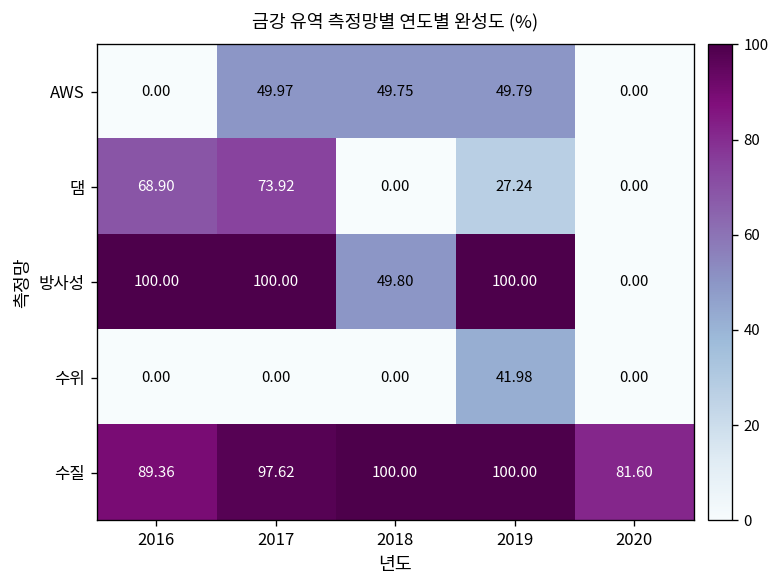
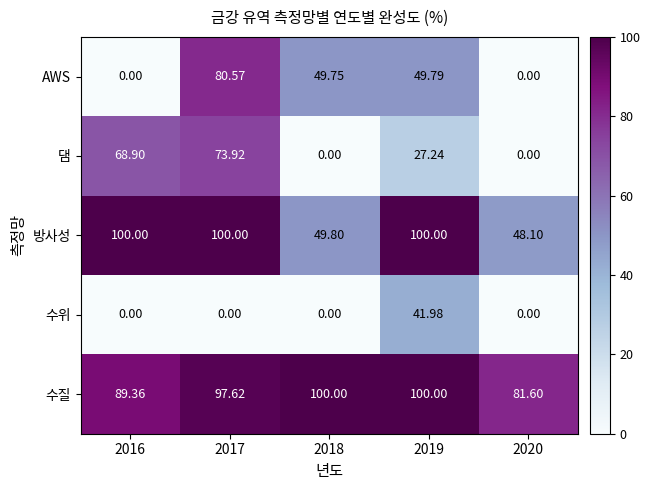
  {
    "AWS": {
      "2016": 0.00,
-     "2017": 49.97,
+     "2017": 80.57,
      "2018": 49.75,
      "2019": 49.79,
      "2020": 0.00
    },
    "댐": {
      "2016": 68.90,
      "2017": 73.92,
      "2018": 0.00,
      "2019": 27.24,
      "2020": 0.00
    },
    "방사성": {
      "2016": 100.00,
      "2017": 100.00,
      "2018": 49.80,
      "2019": 100.00,
-     "2020": 0.00
+     "2020": 48.10
    },
    "수위": {
      "2016": 0.00,
      "2017": 0.00,
      "2018": 0.00,
      "2019": 41.98,
      "2020": 0.00
    },
    "수질": {
      "2016": 89.36,
      "2017": 97.62,
      "2018": 100.00,
      "2019": 100.00,
      "2020": 81.60
    }
  }
